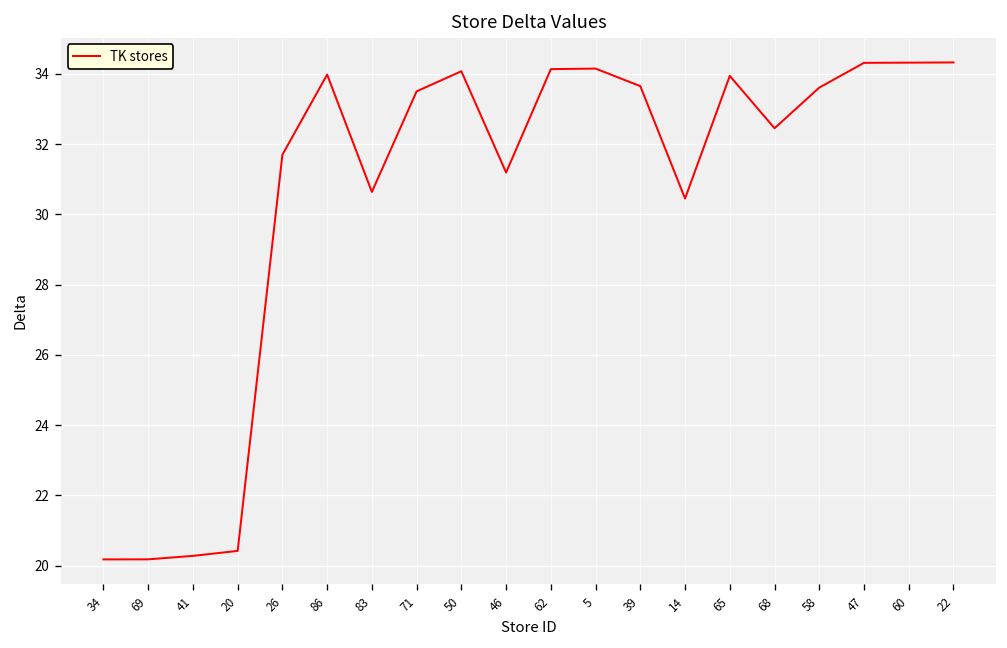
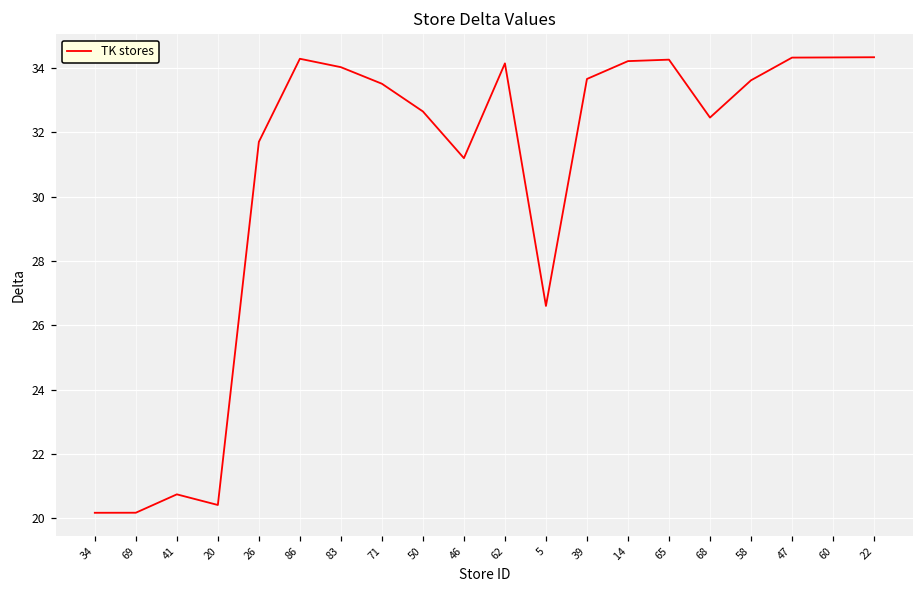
  {
    "34": 20.2,
    "69": 20.2,
-   "41": 20.3,
+   "41": 20.7,
    "20": 20.4,
    "26": 31.7,
-   "86": 34.0,
-   "83": 30.6,
+   "86": 34.3,
+   "83": 34.0,
    "71": 33.5,
-   "50": 34.1,
+   "50": 32.6,
    "46": 31.2,
    "62": 34.1,
-   "5": 34.2,
+   "5": 26.6,
    "39": 33.7,
-   "14": 30.5,
-   "65": 33.9,
+   "14": 34.2,
+   "65": 34.3,
    "68": 32.5,
    "58": 33.6,
    "47": 34.3,
    "60": 34.3,
    "22": 34.3
  }
